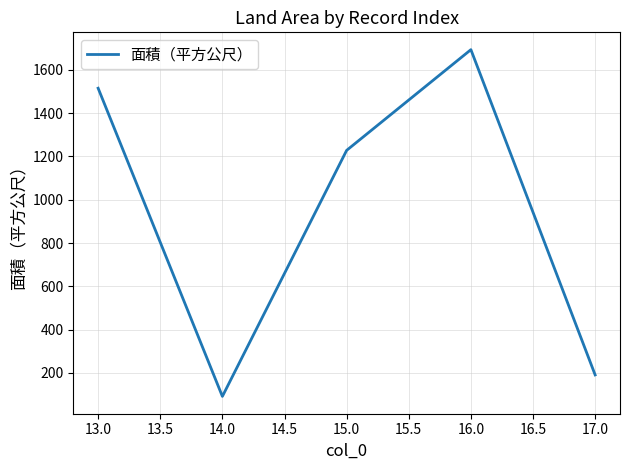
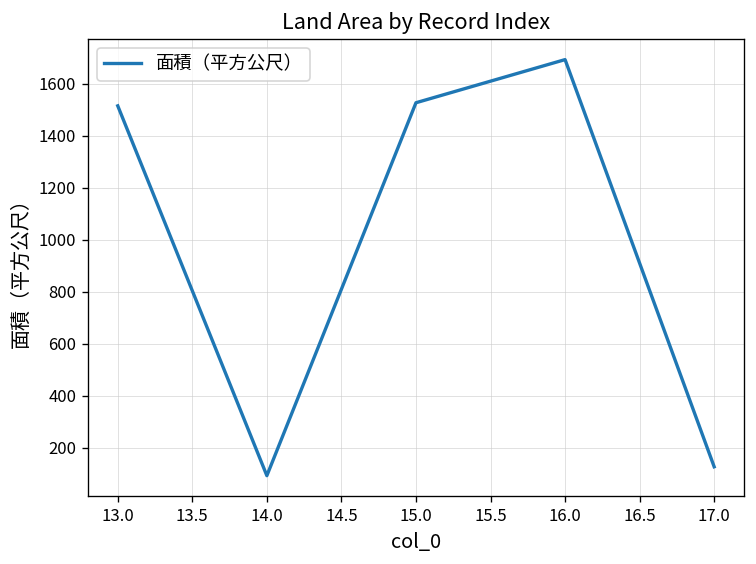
  {
    "13.0": 1520,
    "14.0": 90,
-   "15.0": 1230,
+   "15.0": 1530,
    "16.0": 1690,
-   "17.0": 190
+   "17.0": 130
  }
